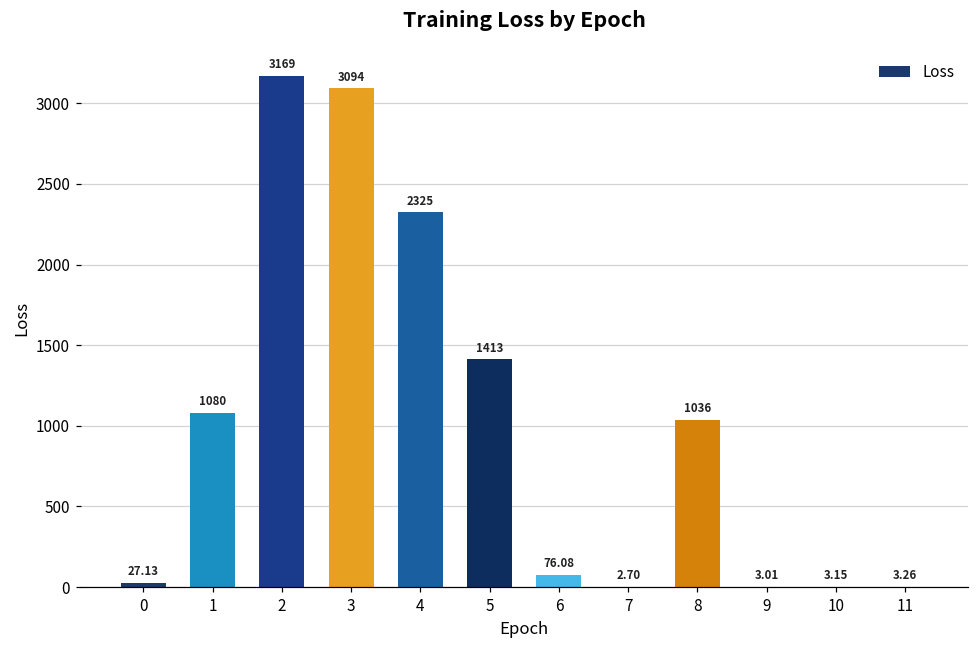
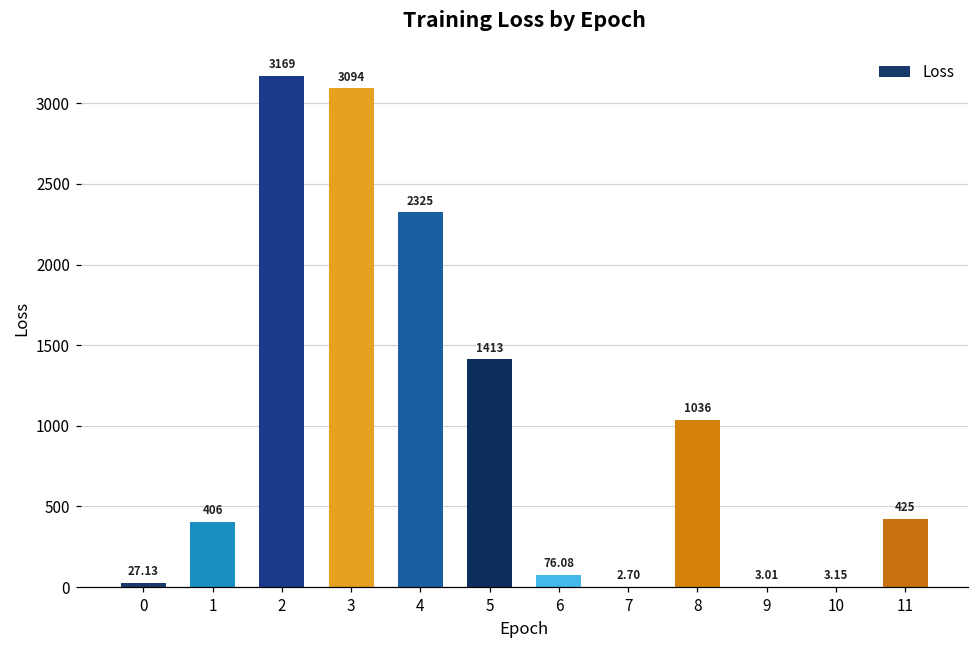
  {
    "0": 27.13,
-   "1": 1080,
+   "1": 406,
    "2": 3169,
    "3": 3094,
    "4": 2325,
    "5": 1413,
    "6": 76.08,
    "7": 2.70,
    "8": 1036,
    "9": 3.01,
    "10": 3.15,
-   "11": 3.26
+   "11": 425
  }
